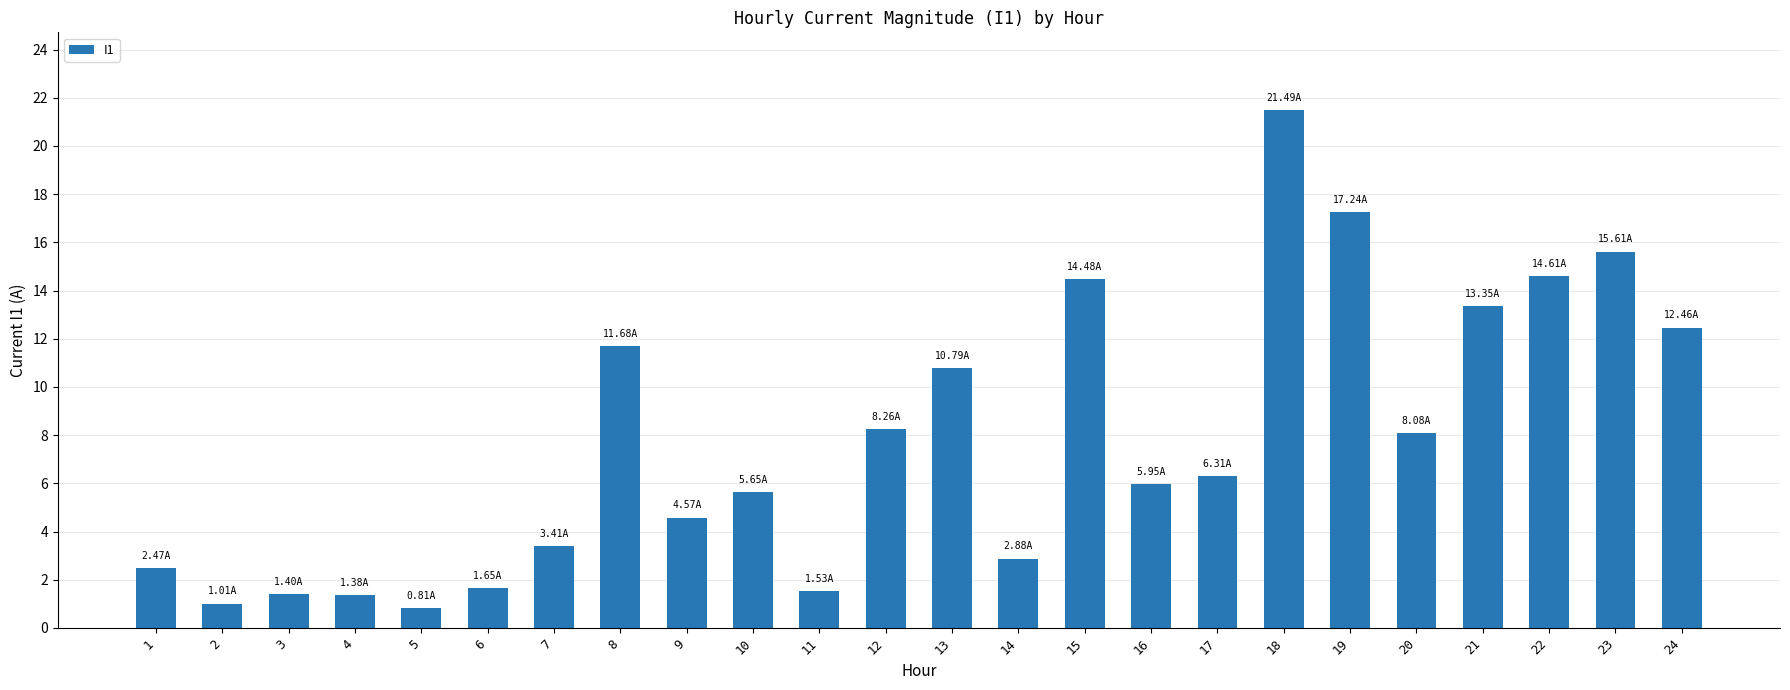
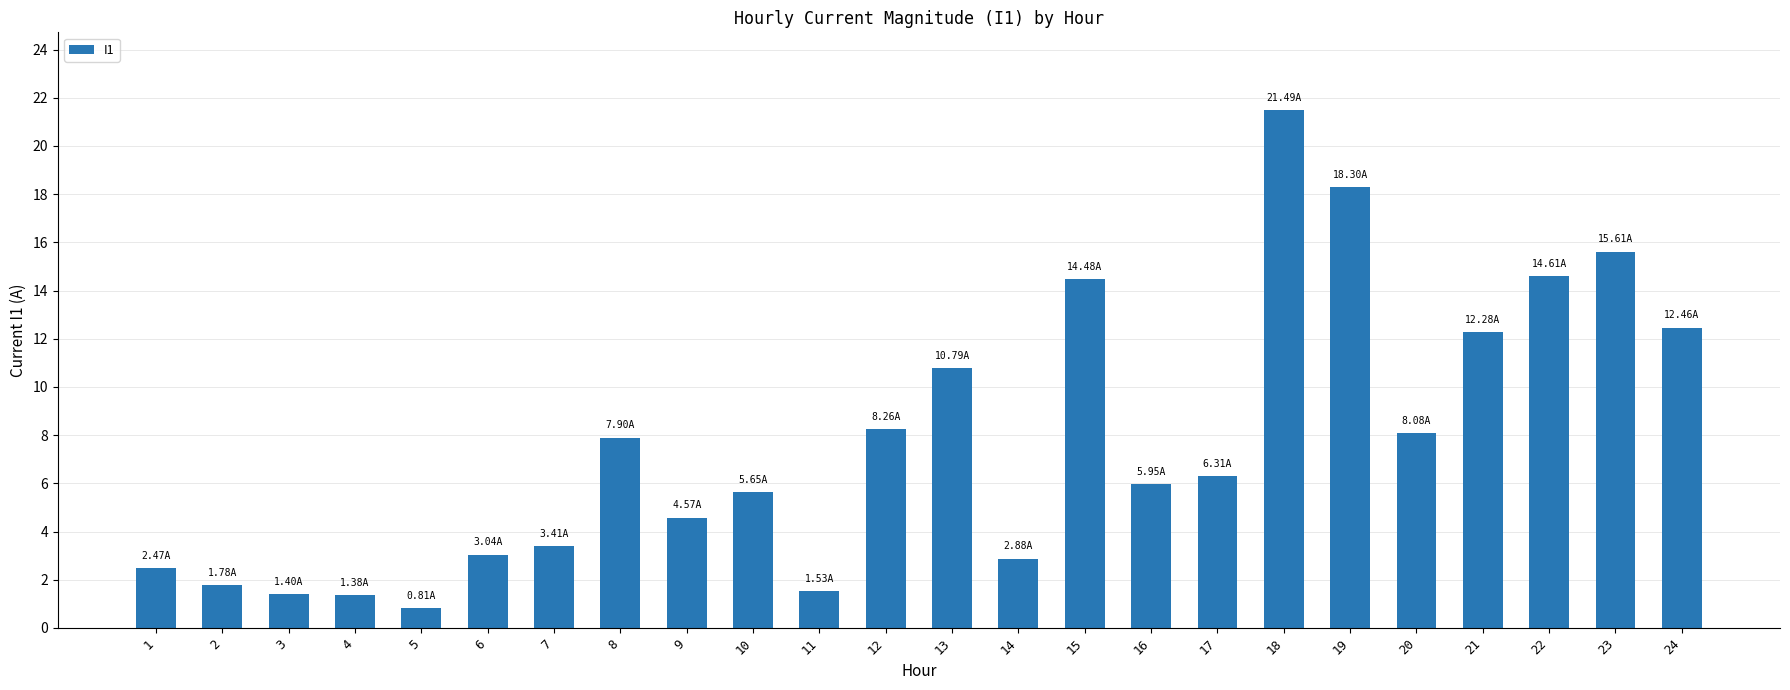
  {
    "1": "2.47A",
-   "2": "1.01A",
+   "2": "1.78A",
    "3": "1.40A",
    "4": "1.38A",
    "5": "0.81A",
-   "6": "1.65A",
+   "6": "3.04A",
    "7": "3.41A",
-   "8": "11.68A",
+   "8": "7.90A",
    "9": "4.57A",
    "10": "5.65A",
    "11": "1.53A",
    "12": "8.26A",
    "13": "10.79A",
    "14": "2.88A",
    "15": "14.48A",
    "16": "5.95A",
    "17": "6.31A",
    "18": "21.49A",
-   "19": "17.24A",
+   "19": "18.30A",
    "20": "8.08A",
-   "21": "13.35A",
+   "21": "12.28A",
    "22": "14.61A",
    "23": "15.61A",
    "24": "12.46A"
  }
